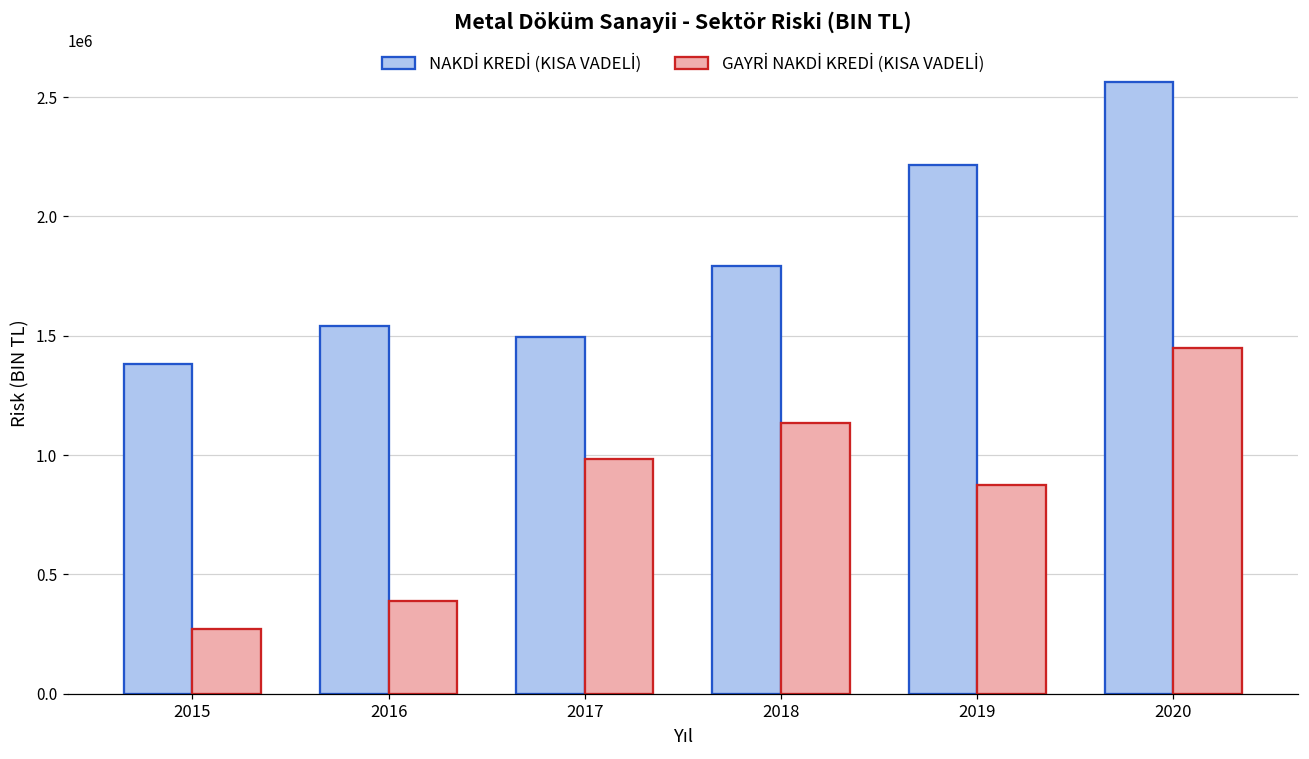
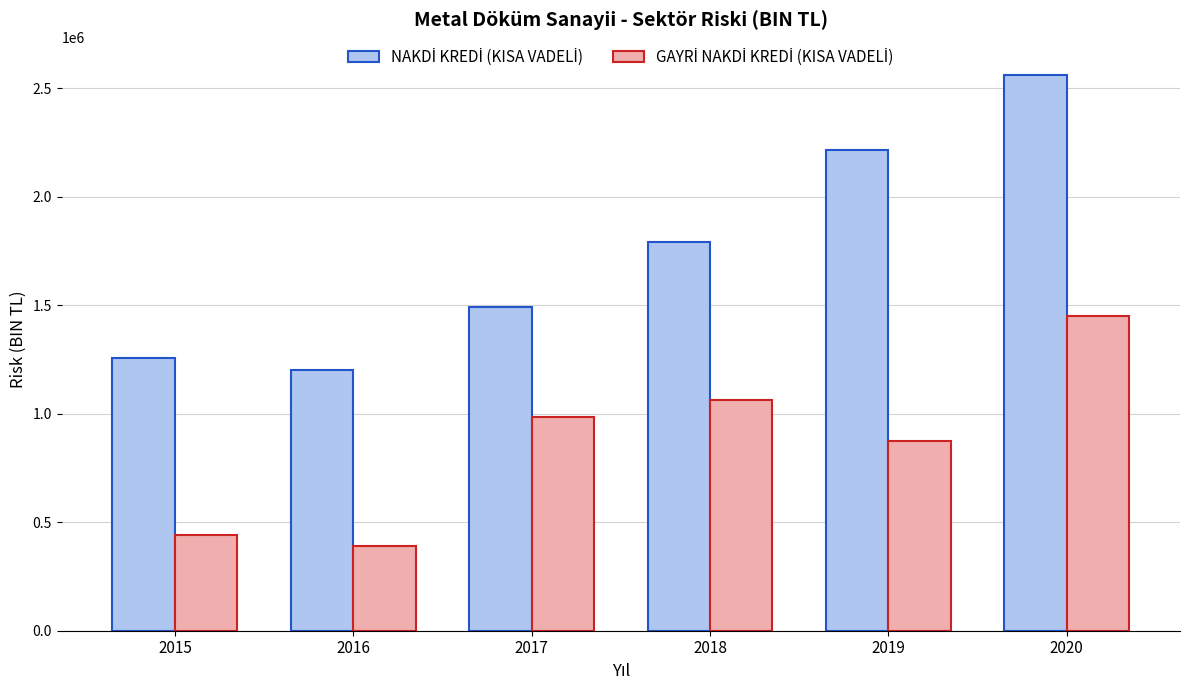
  {
    "NAKDİ KREDİ (KISA VADELİ)": {
-     "2015": 1380000,
-     "2016": 1540000,
+     "2015": 1260000,
+     "2016": 1200000,
      "2017": 1490000,
      "2018": 1790000,
      "2019": 2210000,
      "2020": 2560000
    },
    "GAYRİ NAKDİ KREDİ (KISA VADELİ)": {
-     "2015": 270000,
+     "2015": 440000,
      "2016": 390000,
      "2017": 990000,
-     "2018": 1130000,
+     "2018": 1060000,
      "2019": 870000,
      "2020": 1450000
    }
  }
